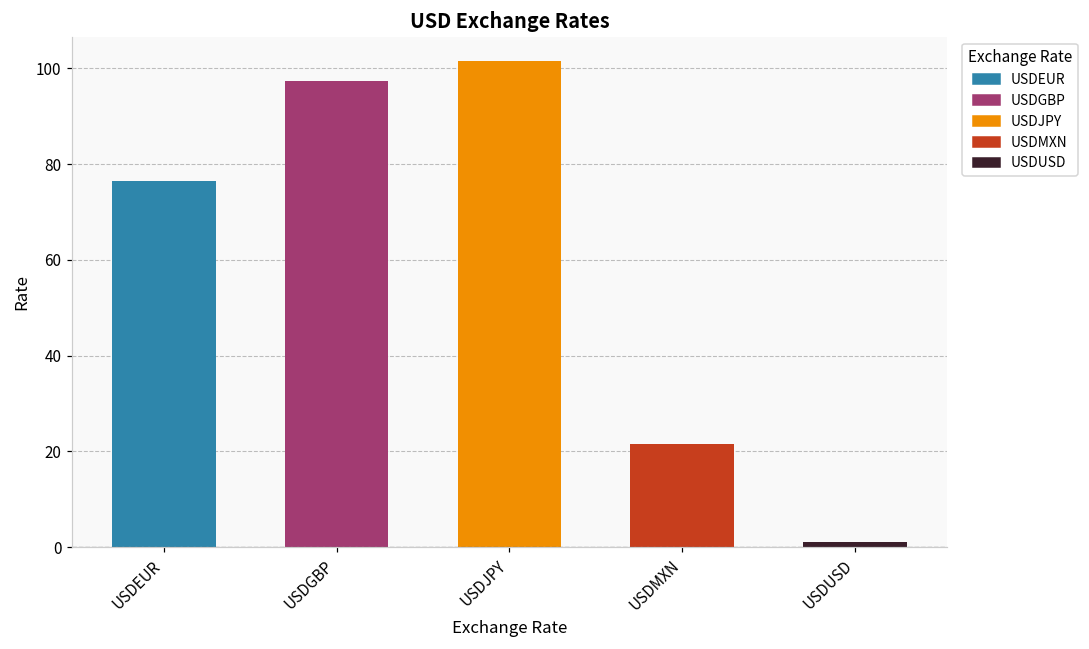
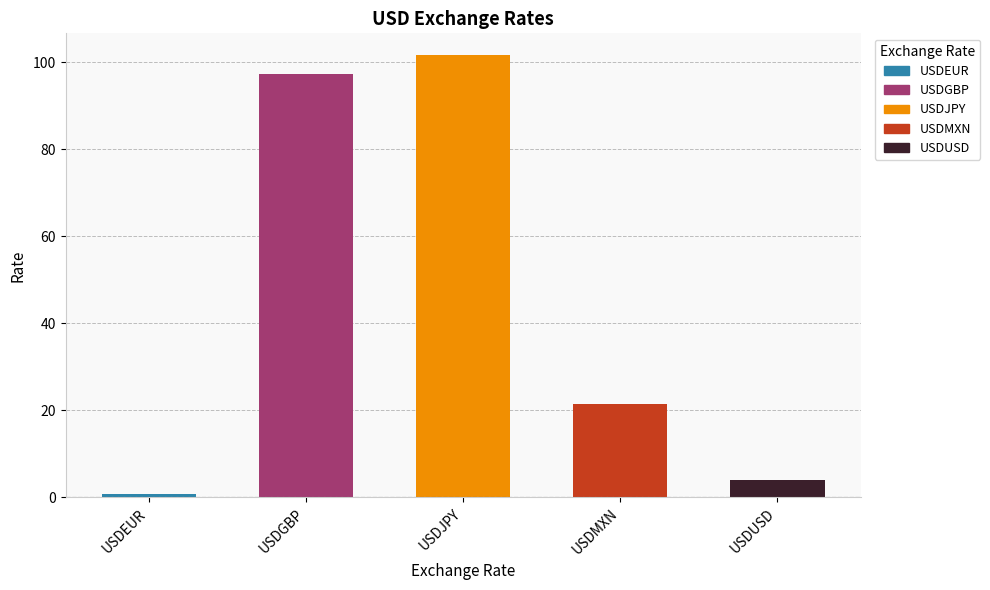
  {
-   "USDEUR": 76,
+   "USDEUR": 1,
    "USDGBP": 97,
    "USDJPY": 102,
    "USDMXN": 22,
-   "USDUSD": 1
+   "USDUSD": 4
  }
